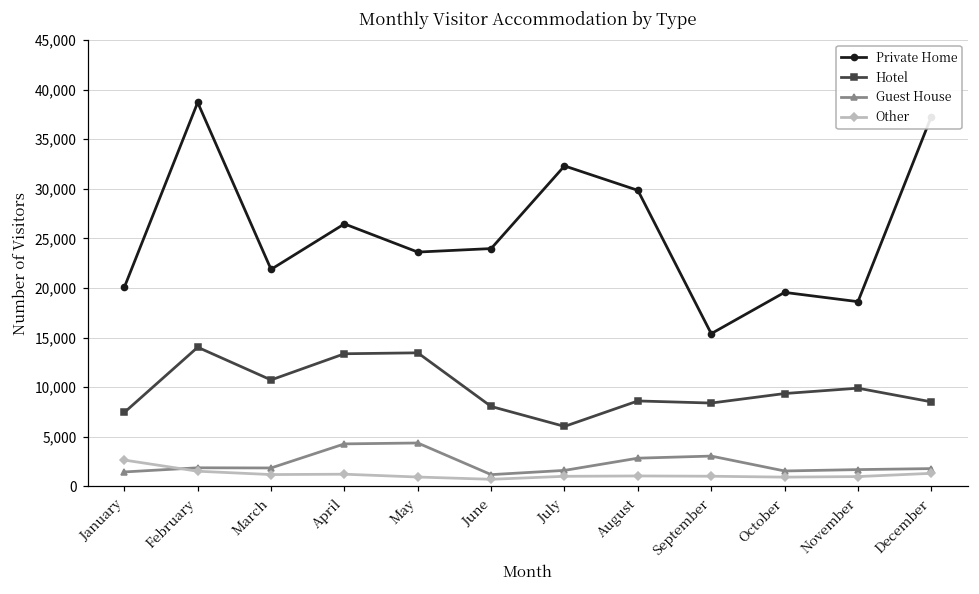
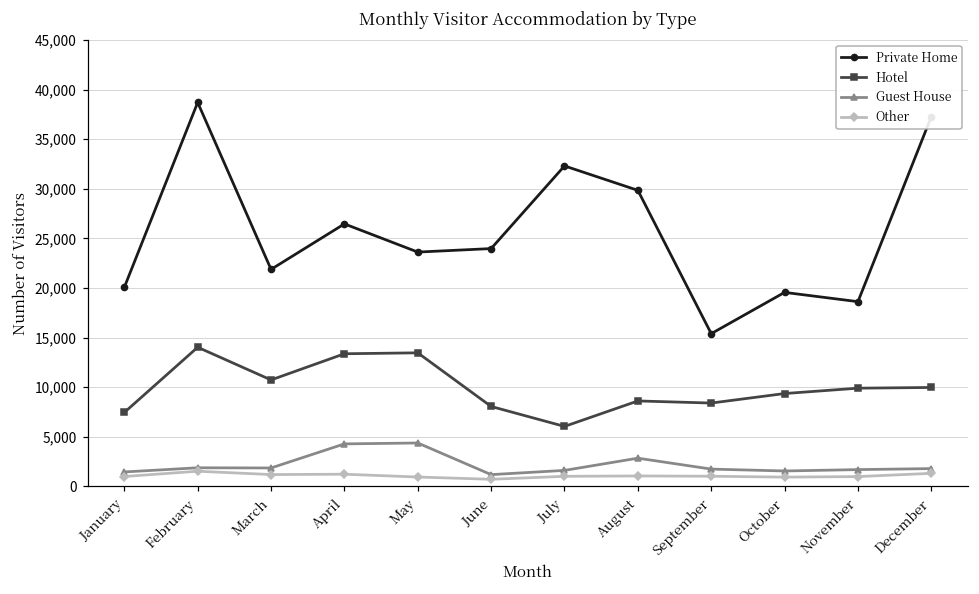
  {
    "Private Home": {
      "January": "20,000",
      "February": "39,000",
      "March": "22,000",
      "April": "26,000",
      "May": "24,000",
      "June": "24,000",
      "July": "32,000",
      "August": "30,000",
      "September": "15,000",
      "October": "20,000",
      "November": "19,000"
    },
    "Hotel": {
      "January": "7,000",
      "February": "14,000",
      "March": "11,000",
      "April": "13,000",
      "May": "13,000",
      "June": "8,000",
      "July": "6,000",
      "August": "9,000",
      "September": "8,000",
      "October": "9,000",
      "November": "10,000",
-     "December": "9,000"
+     "December": "10,000"
    },
    "Guest House": {
      "January": "1,000",
      "February": "2,000",
      "March": "2,000",
      "April": "4,000",
      "May": "4,000",
      "June": "1,000",
      "July": "2,000",
      "August": "3,000",
-     "September": "3,000",
+     "September": "2,000",
      "October": "2,000",
      "November": "2,000",
      "December": "2,000"
    },
    "Other": {
-     "January": "3,000",
+     "January": "1,000",
      "February": "2,000",
      "March": "1,000",
      "April": "1,000",
      "May": "1,000",
      "June": "1,000",
      "July": "1,000",
      "August": "1,000",
      "September": "1,000",
      "October": "1,000",
      "November": "1,000",
      "December": "1,000"
    }
  }
